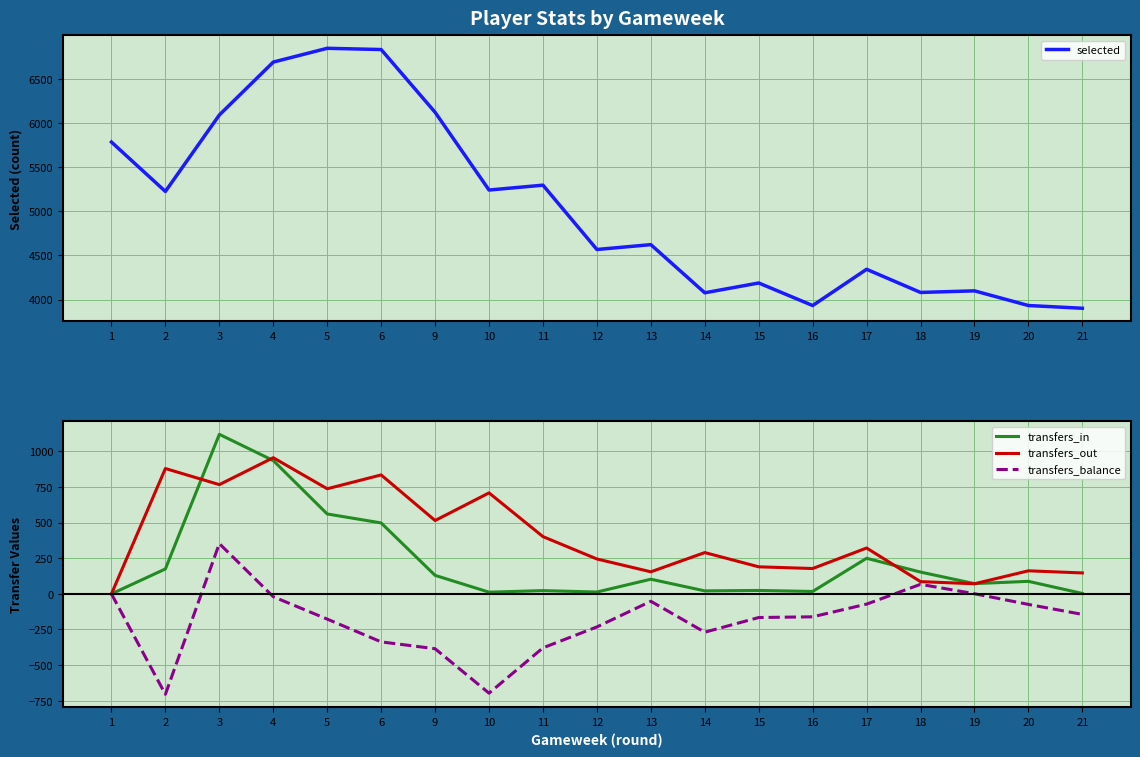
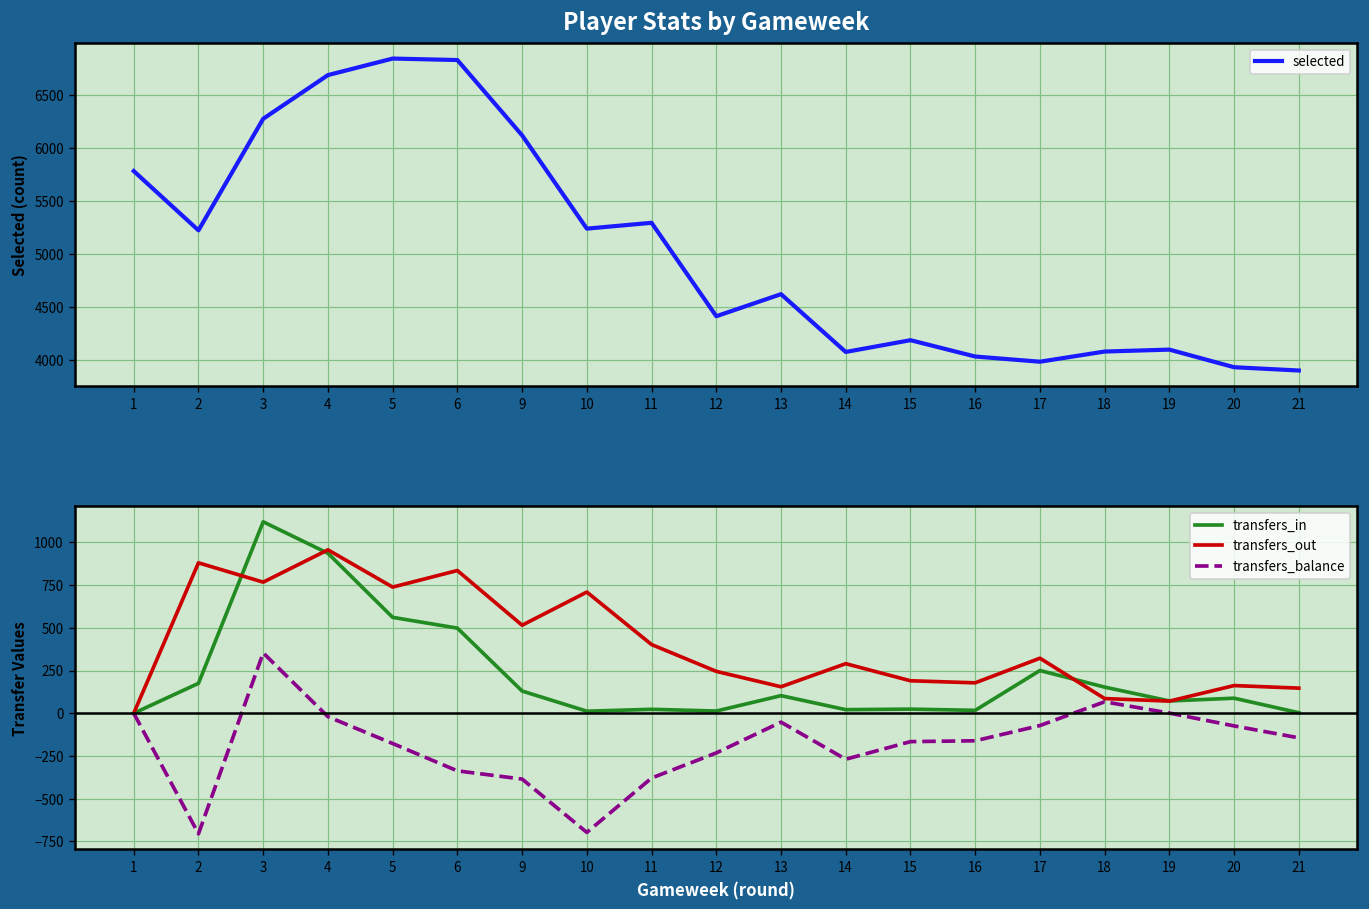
  {
    "Player Stats by Gameweek": {
      "1": 5800,
      "2": 5200,
-     "3": 6100,
+     "3": 6300,
      "4": 6700,
      "5": 6800,
      "6": 6800,
      "9": 6100,
      "10": 5200,
      "11": 5300,
-     "12": 4600,
+     "12": 4400,
      "13": 4600,
      "14": 4100,
      "15": 4200,
-     "16": 3900,
-     "17": 4300,
+     "16": 4000,
+     "17": 4000,
      "18": 4100,
      "19": 4100,
      "20": 3900,
      "21": 3900
    }
  }
